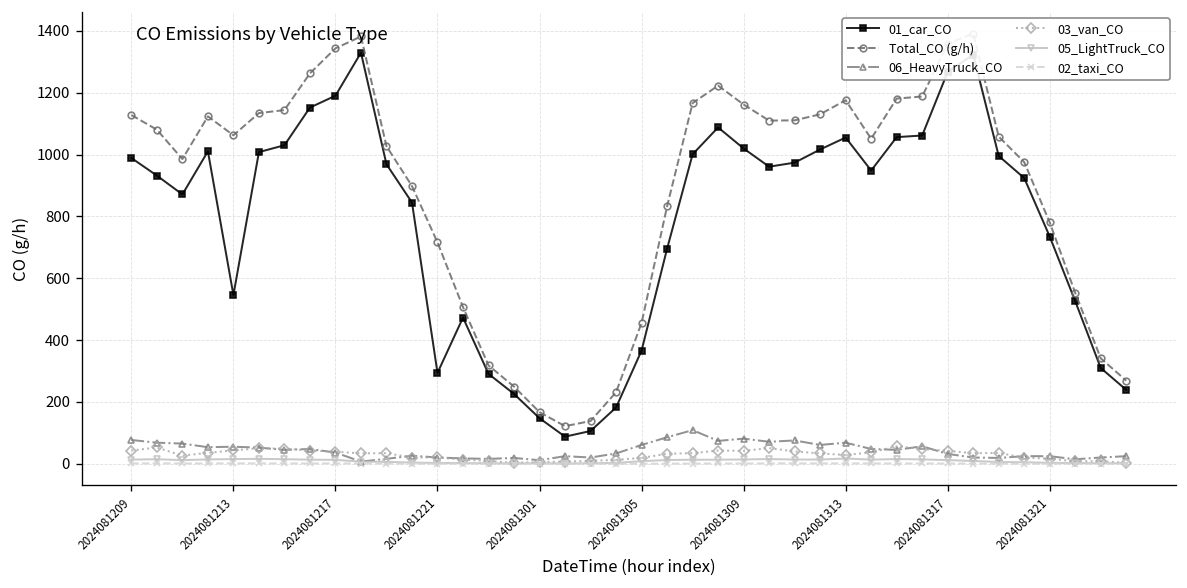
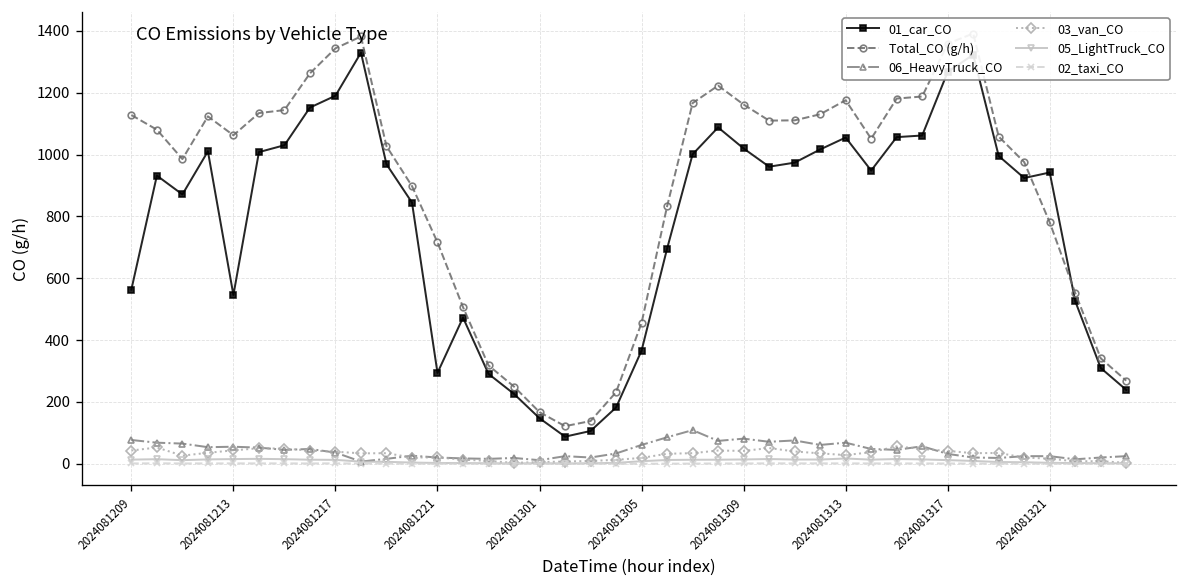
  {
    "01_car_CO": {
-     "2024081209": 990,
+     "2024081209": 560,
      "2024081213": 550,
      "2024081217": 1190,
      "2024081221": 290,
      "2024081301": 150,
      "2024081305": 370,
      "2024081309": 1020,
      "2024081313": 1060,
-     "2024081321": 730
+     "2024081321": 940
    }
  }
